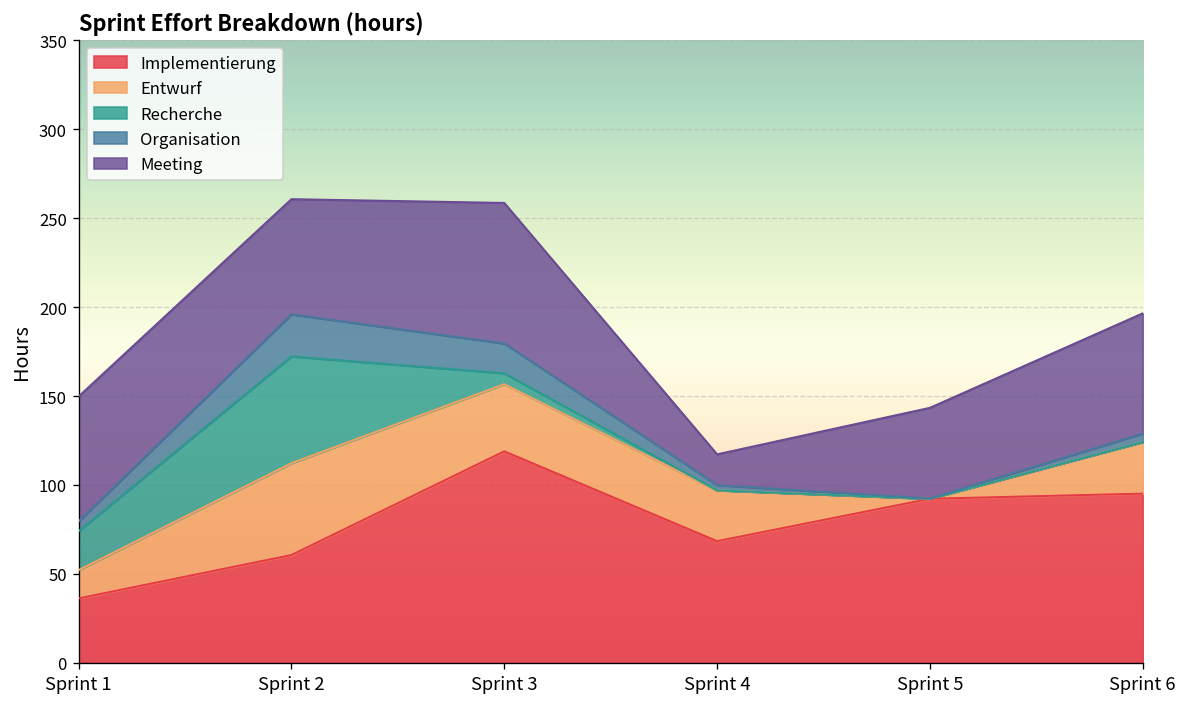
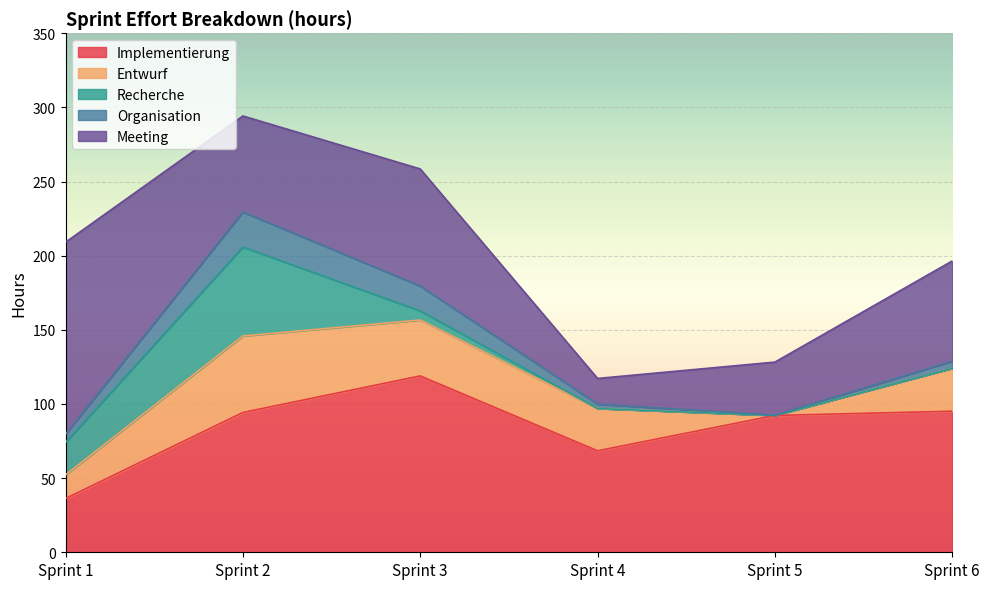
  {
    "Implementierung": {
      "Sprint 1": 36,
-     "Sprint 2": 61,
+     "Sprint 2": 94,
      "Sprint 3": 119,
      "Sprint 4": 68,
      "Sprint 6": 95
    },
    "Entwurf": {
      "Sprint 1": 16,
      "Sprint 2": 52,
      "Sprint 3": 38
    },
    "Meeting": {
-     "Sprint 1": 70,
+     "Sprint 1": 129,
      "Sprint 2": 65,
      "Sprint 3": 79,
      "Sprint 4": 17,
-     "Sprint 5": 51,
+     "Sprint 5": 36,
      "Sprint 6": 68
    }
  }
